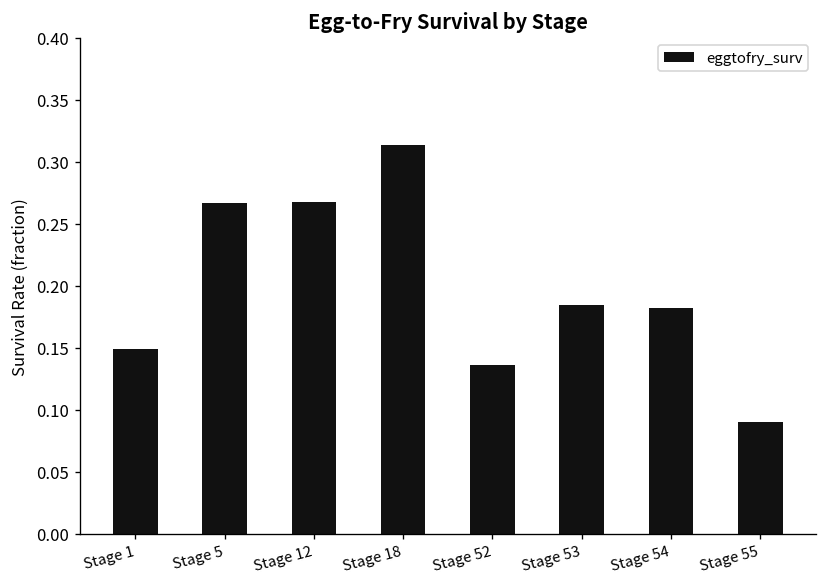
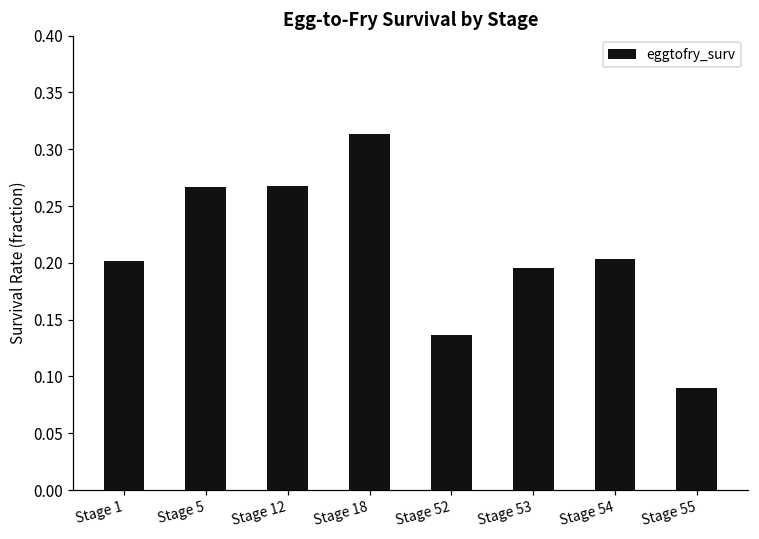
  {
-   "Stage 1": 0.149,
+   "Stage 1": 0.201,
    "Stage 5": 0.267,
    "Stage 12": 0.267,
    "Stage 18": 0.313,
    "Stage 52": 0.136,
-   "Stage 53": 0.185,
-   "Stage 54": 0.182,
+   "Stage 53": 0.196,
+   "Stage 54": 0.204,
    "Stage 55": 0.090
  }
